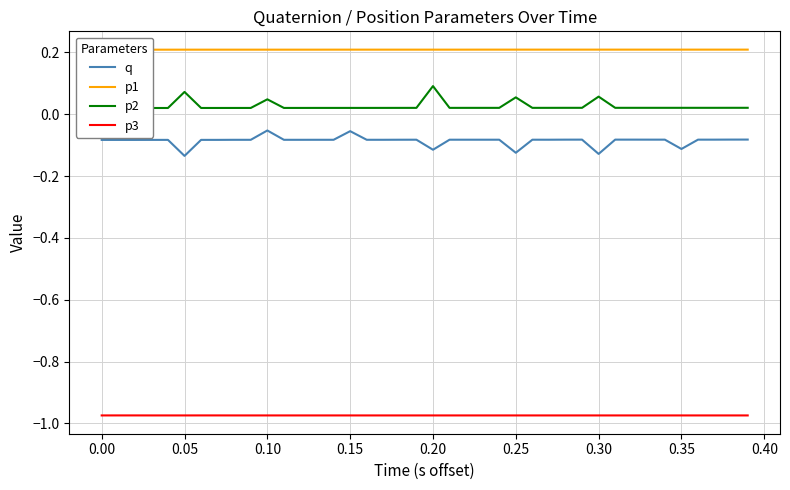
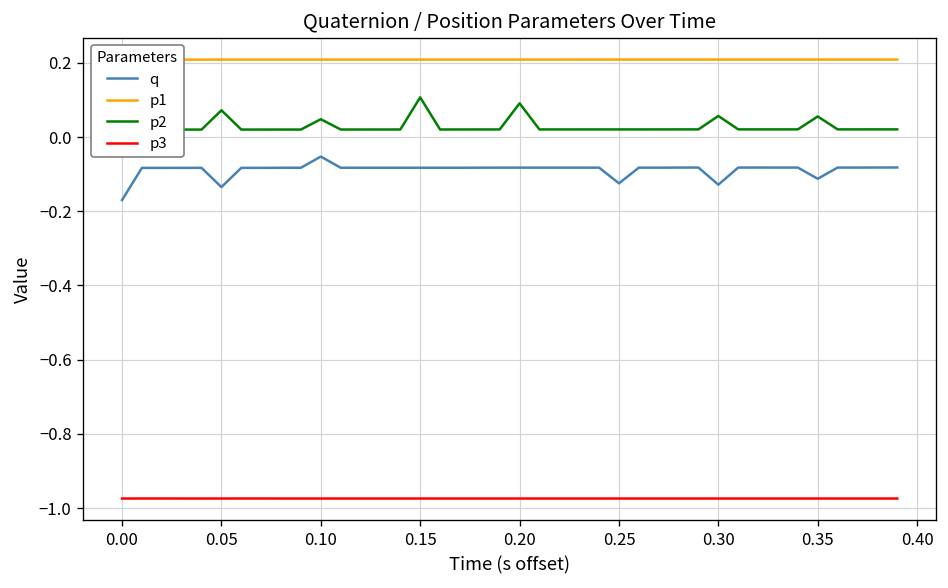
  {
    "q": {
-     "0.00": -0.08,
+     "0.00": -0.17,
      "0.05": -0.13,
      "0.10": -0.05,
-     "0.15": -0.05,
-     "0.20": -0.11,
+     "0.15": -0.08,
+     "0.20": -0.08,
      "0.25": -0.12,
      "0.30": -0.13,
      "0.35": -0.11
    },
    "p1": {
      "0.05": 0.21,
      "0.10": 0.21,
      "0.15": 0.21,
      "0.20": 0.21,
      "0.25": 0.21,
      "0.30": 0.21,
      "0.35": 0.21
    },
    "p2": {
      "0.05": 0.07,
      "0.10": 0.05,
-     "0.15": 0.02,
+     "0.15": 0.11,
      "0.20": 0.09,
-     "0.25": 0.05,
+     "0.25": 0.02,
      "0.30": 0.06,
-     "0.35": 0.02
+     "0.35": 0.06
    },
    "p3": {
      "0.00": -0.97,
      "0.05": -0.97,
      "0.10": -0.97,
      "0.15": -0.97,
      "0.20": -0.97,
      "0.25": -0.97,
      "0.30": -0.97,
      "0.35": -0.97
    }
  }
